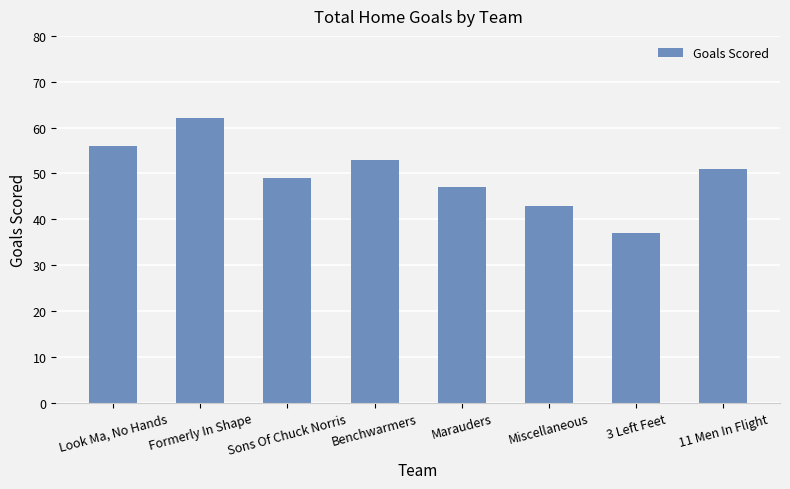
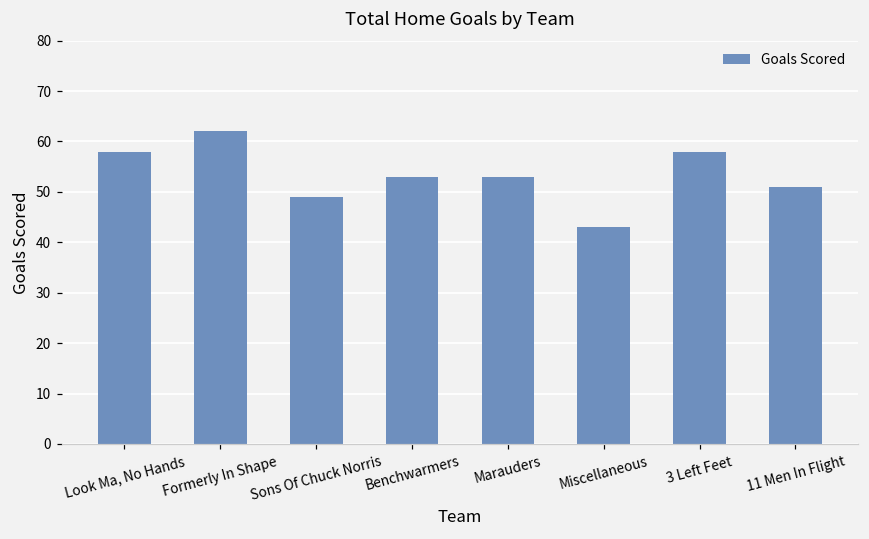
  {
-   "Look Ma, No Hands": 56,
+   "Look Ma, No Hands": 58,
    "Formerly In Shape": 62,
    "Sons Of Chuck Norris": 49,
    "Benchwarmers": 53,
-   "Marauders": 47,
+   "Marauders": 53,
    "Miscellaneous": 43,
-   "3 Left Feet": 37,
+   "3 Left Feet": 58,
    "11 Men In Flight": 51
  }
